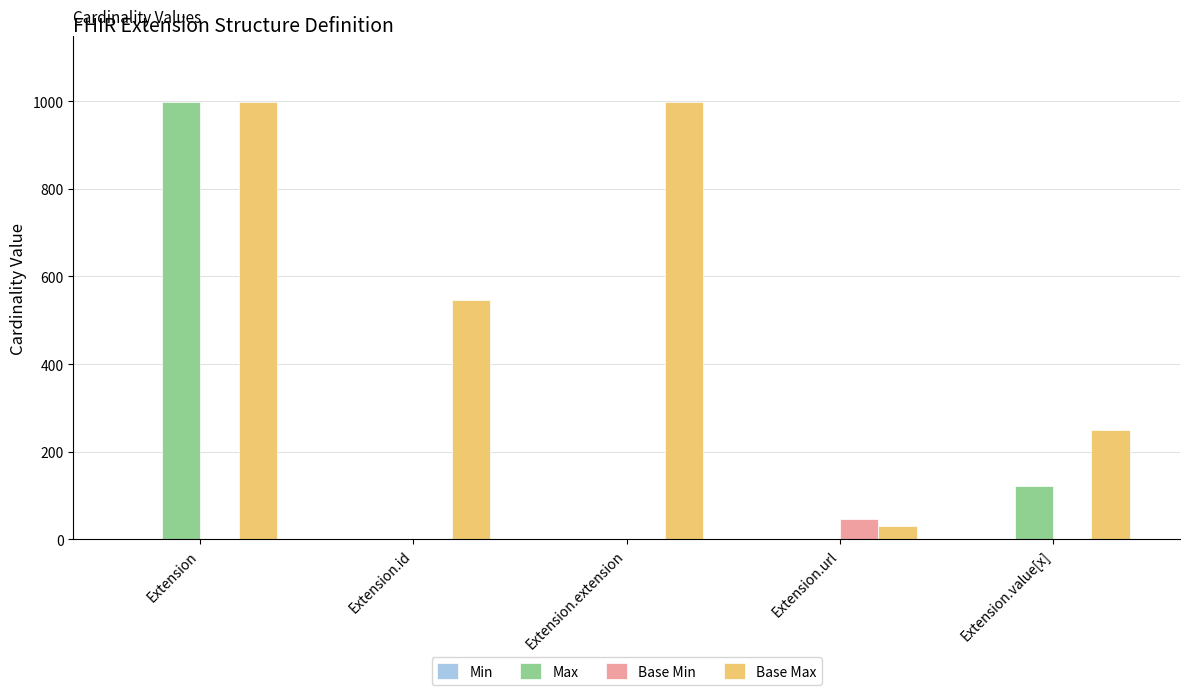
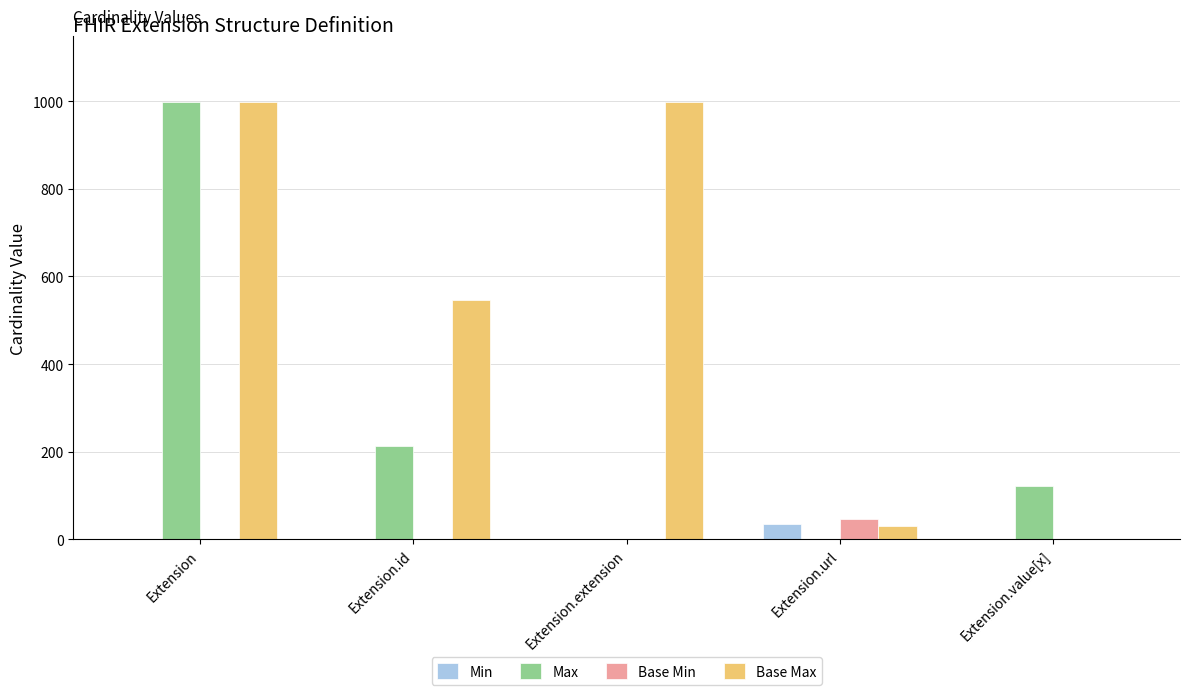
  {
    "Min": {
      "Extension": 0,
      "Extension.id": 0,
      "Extension.extension": 0,
-     "Extension.url": 0,
+     "Extension.url": 40,
      "Extension.value[x]": 0
    },
    "Max": {
      "Extension": 1000,
-     "Extension.id": 0,
+     "Extension.id": 210,
      "Extension.extension": 0,
      "Extension.value[x]": 120
    },
    "Base Min": {
      "Extension": 0,
      "Extension.id": 0,
      "Extension.extension": 0,
      "Extension.url": 50,
      "Extension.value[x]": 0
    },
    "Base Max": {
      "Extension": 1000,
      "Extension.id": 550,
      "Extension.extension": 1000,
      "Extension.url": 30,
-     "Extension.value[x]": 250
+     "Extension.value[x]": 0
    }
  }
